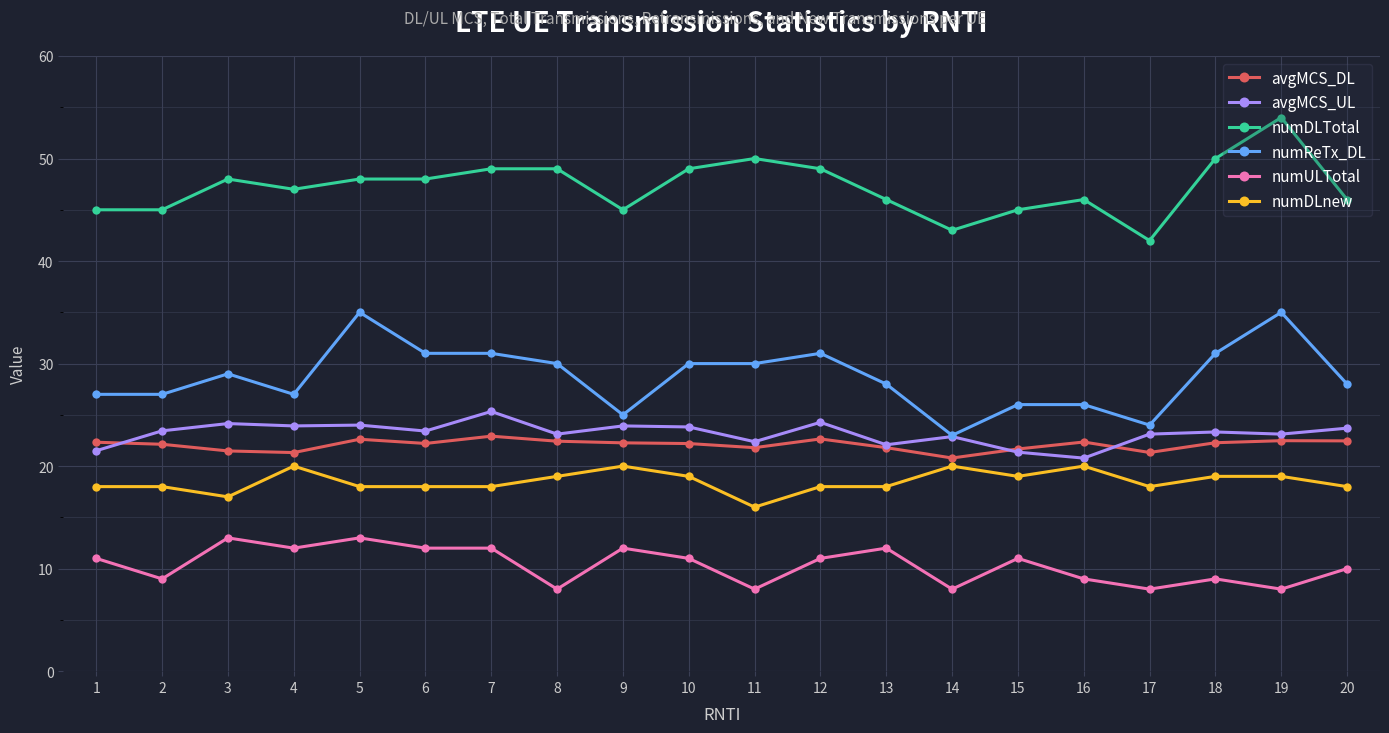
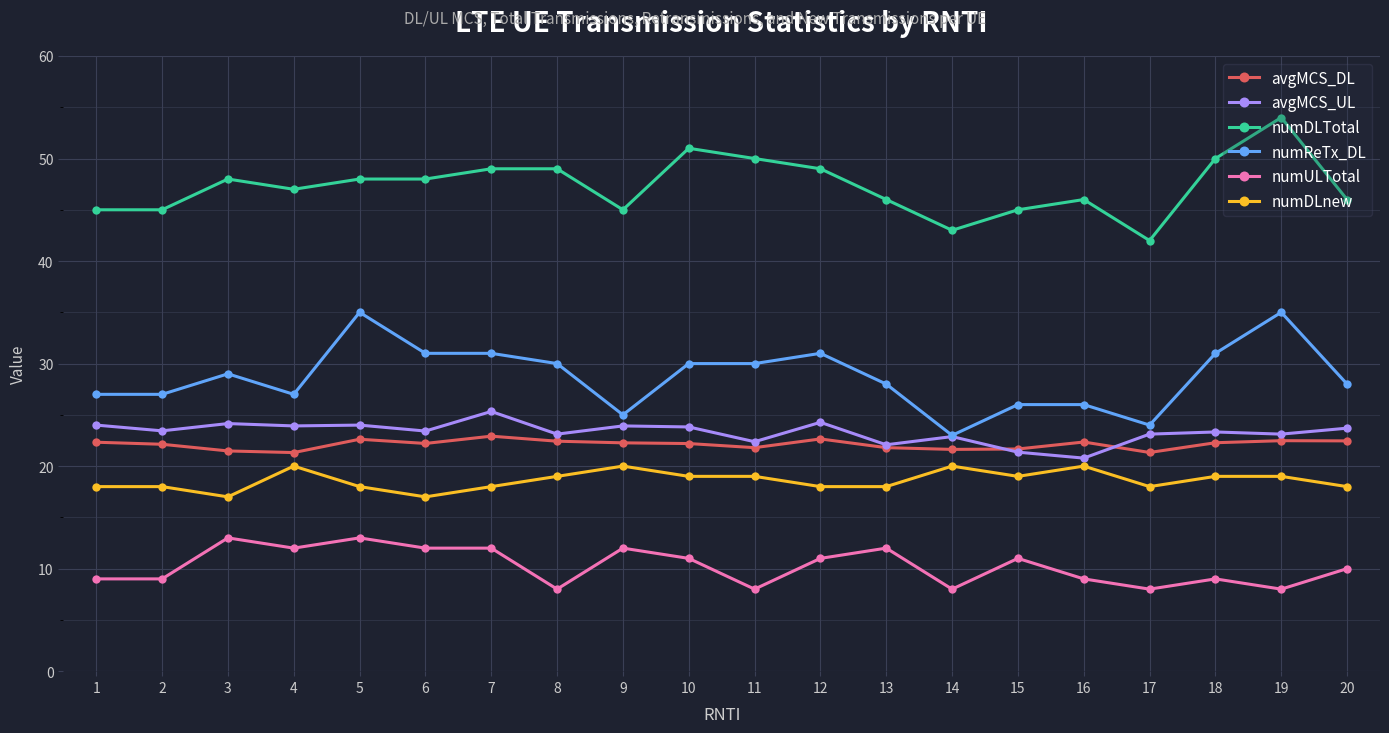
  {
    "avgMCS_DL": {
      "1": 22.3,
      "2": 22.1,
      "3": 21.5,
      "4": 21.3,
      "5": 22.6,
      "6": 22.2,
      "7": 22.9,
      "8": 22.4,
      "9": 22.3,
      "10": 22.2,
      "11": 21.8,
      "12": 22.7,
      "13": 21.8,
-     "14": 20.8,
+     "14": 21.6,
      "15": 21.7,
      "16": 22.4,
      "17": 21.3,
      "18": 22.3,
      "19": 22.5,
      "20": 22.5
    },
    "avgMCS_UL": {
-     "1": 21.5,
+     "1": 24.0,
      "2": 23.4,
      "3": 24.2,
      "4": 23.9,
      "5": 24.0,
      "6": 23.4,
      "7": 25.3,
      "8": 23.1,
      "9": 23.9,
      "10": 23.8,
      "11": 22.4,
      "12": 24.3,
      "13": 22.1,
      "15": 21.4,
      "16": 20.8,
      "17": 23.1,
      "18": 23.3,
      "19": 23.1,
      "20": 23.7
    },
    "numDLTotal": {
      "1": 45,
      "2": 45,
      "3": 48,
      "4": 47,
      "5": 48,
      "6": 48,
      "7": 49,
      "8": 49,
      "9": 45,
-     "10": 49,
+     "10": 51,
      "11": 50,
      "12": 49,
      "13": 46,
      "14": 43,
      "15": 45,
      "16": 46,
      "17": 42,
      "18": 50
    },
    "numReTx_DL": {
      "1": 27.0,
      "2": 27.0,
      "3": 29.0,
      "4": 27.0,
      "5": 35.0,
      "6": 31.0,
      "7": 31.0,
      "8": 30.0,
      "9": 25.0,
      "10": 30.0,
      "11": 30.0,
      "12": 31.0,
      "13": 28.0,
      "15": 26.0,
      "16": 26.0,
      "17": 24.0,
      "18": 31.0,
      "19": 35.0,
      "20": 28.0
    },
    "numULTotal": {
-     "1": 11,
+     "1": 9,
      "2": 9,
      "3": 13,
      "4": 12,
      "5": 13,
      "6": 12,
      "7": 12,
      "8": 8,
      "9": 12,
      "10": 11,
      "11": 8,
      "12": 11,
      "13": 12,
      "14": 8,
      "15": 11,
      "16": 9,
      "17": 8,
      "18": 9,
      "19": 8,
      "20": 10
    },
    "numDLnew": {
      "1": 18,
      "2": 18,
      "3": 17,
      "4": 20,
      "5": 18,
-     "6": 18,
+     "6": 17,
      "7": 18,
      "8": 19,
      "9": 20,
      "10": 19,
-     "11": 16,
+     "11": 19,
      "12": 18,
      "13": 18,
      "14": 20,
      "15": 19,
      "16": 20,
      "17": 18,
      "18": 19,
      "19": 19,
      "20": 18
    }
  }
